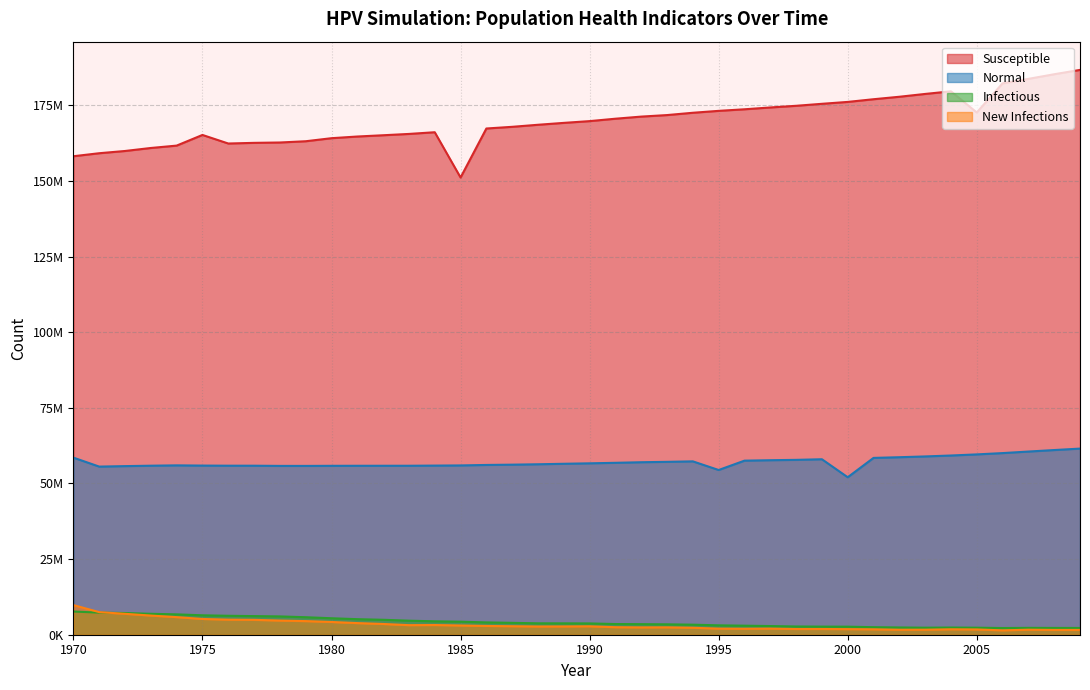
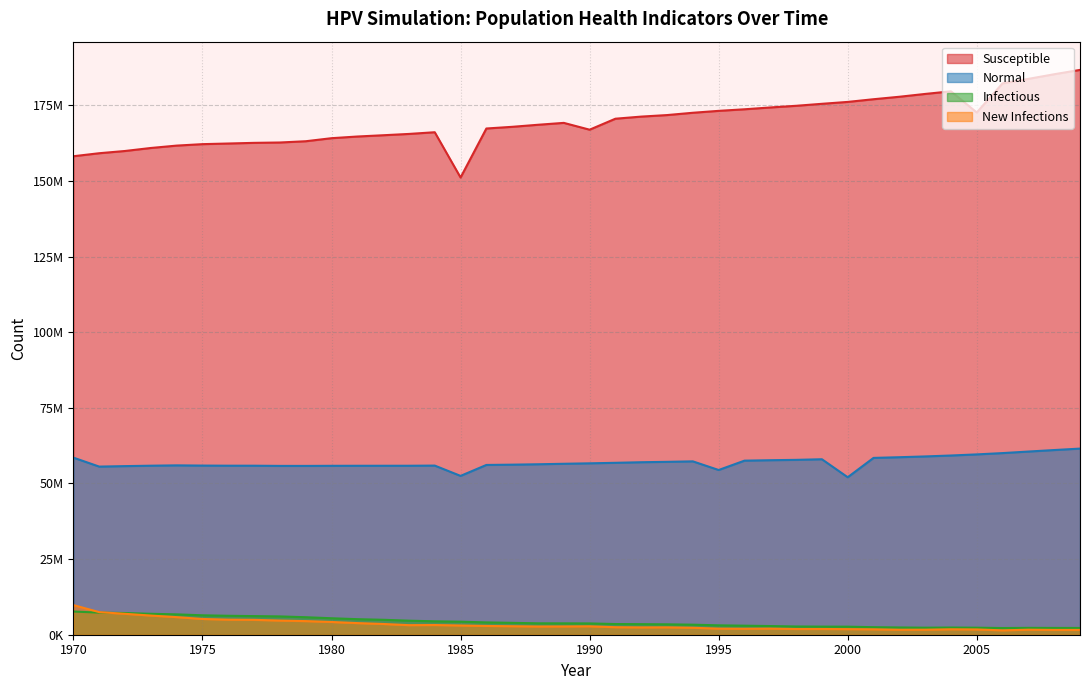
  {
    "Susceptible": {
      "1970": 158000000,
-     "1975": 165000000,
+     "1975": 162000000,
      "1980": 164000000,
      "1985": 151000000,
-     "1990": 170000000,
+     "1990": 167000000,
      "1995": 173000000,
      "2000": 176000000
    },
    "Normal": {
      "1970": 59000000,
      "1975": 56000000,
      "1980": 56000000,
-     "1985": 56000000,
+     "1985": 52000000,
      "1990": 57000000,
      "1995": 54000000,
      "2000": 52000000,
      "2005": 60000000
    },
    "Infectious": {
      "1970": 8000000,
      "1975": 6000000,
      "1980": 5000000,
      "1985": 4000000,
      "1990": 4000000,
      "1995": 3000000
    },
    "New Infections": {
      "1970": 10000000,
      "1975": 5000000,
      "1980": 4000000,
      "1985": 3000000,
      "1990": 3000000,
      "1995": 2000000
    }
  }
